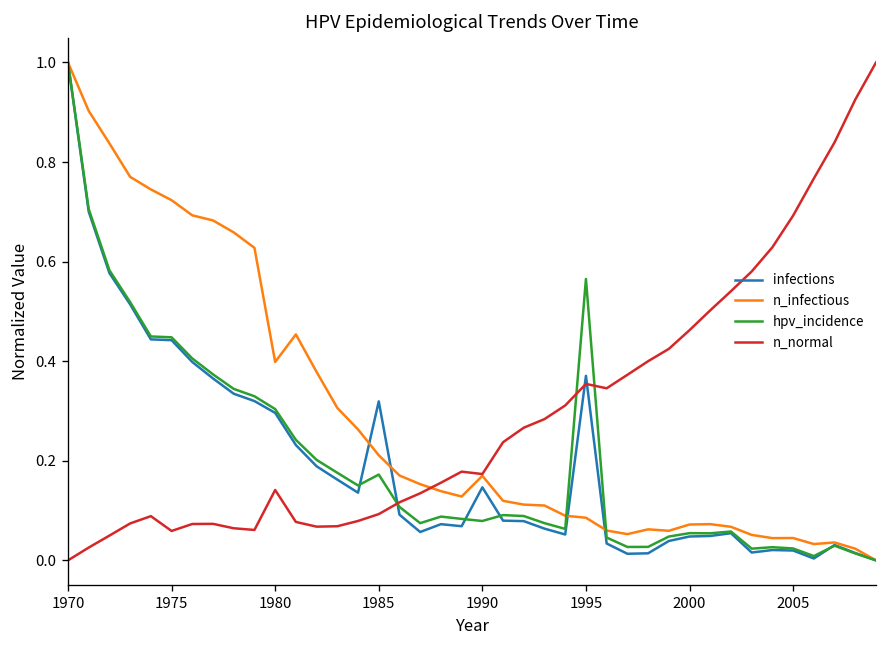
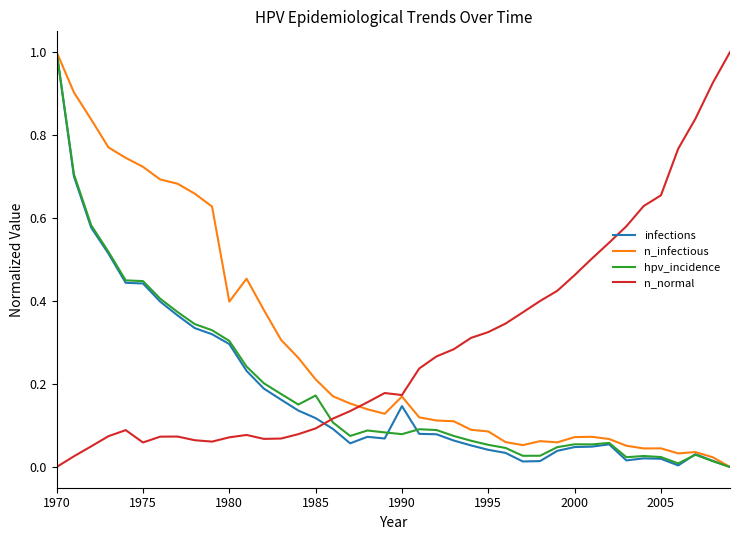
  {
    "infections": {
      "1980": 0.30,
-     "1985": 0.32,
+     "1985": 0.12,
      "1990": 0.15,
-     "1995": 0.37,
+     "1995": 0.04,
      "2000": 0.05
    },
    "n_infectious": {
      "1975": 0.72,
      "1980": 0.40,
      "1985": 0.21,
      "1995": 0.09,
      "2000": 0.07,
      "2005": 0.04
    },
    "hpv_incidence": {
      "1980": 0.30,
      "1985": 0.17,
      "1990": 0.08,
-     "1995": 0.57,
+     "1995": 0.05,
      "2000": 0.05
    },
    "n_normal": {
      "1970": 0.00,
      "1975": 0.06,
-     "1980": 0.14,
+     "1980": 0.07,
      "1985": 0.09,
-     "1995": 0.35,
+     "1995": 0.33,
      "2000": 0.46,
-     "2005": 0.69
+     "2005": 0.65
    }
  }
